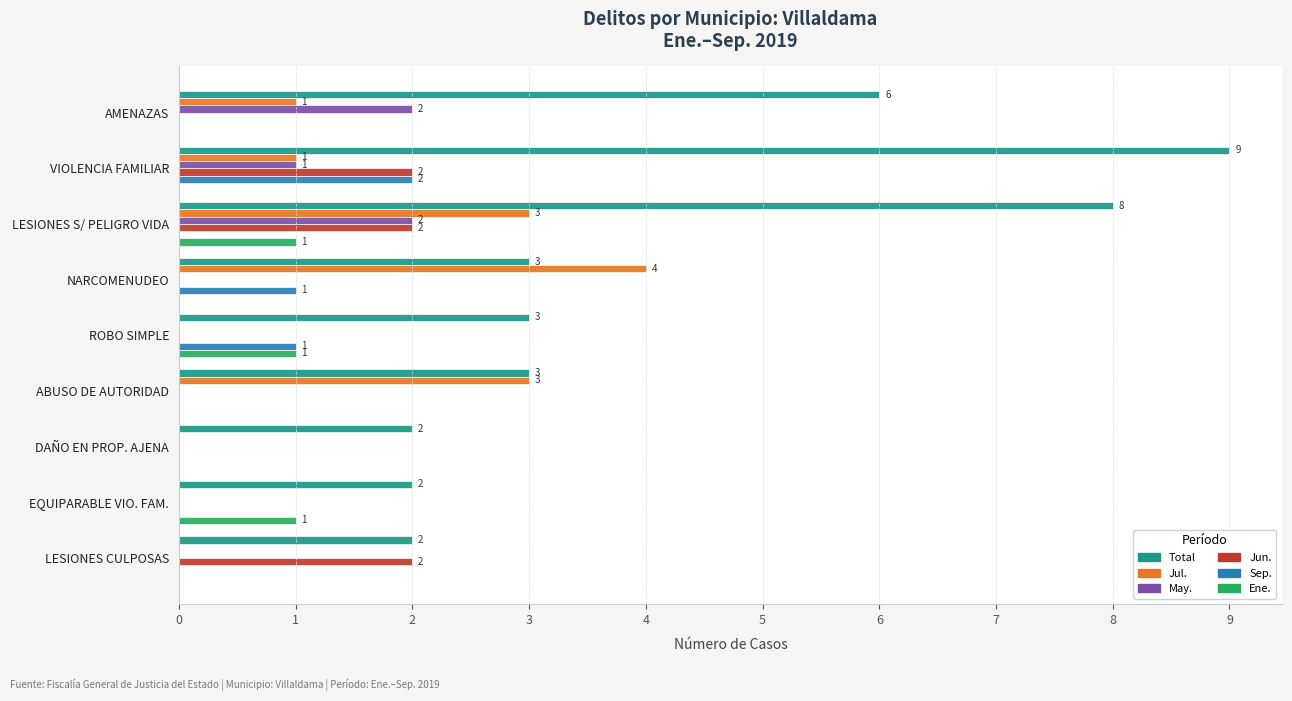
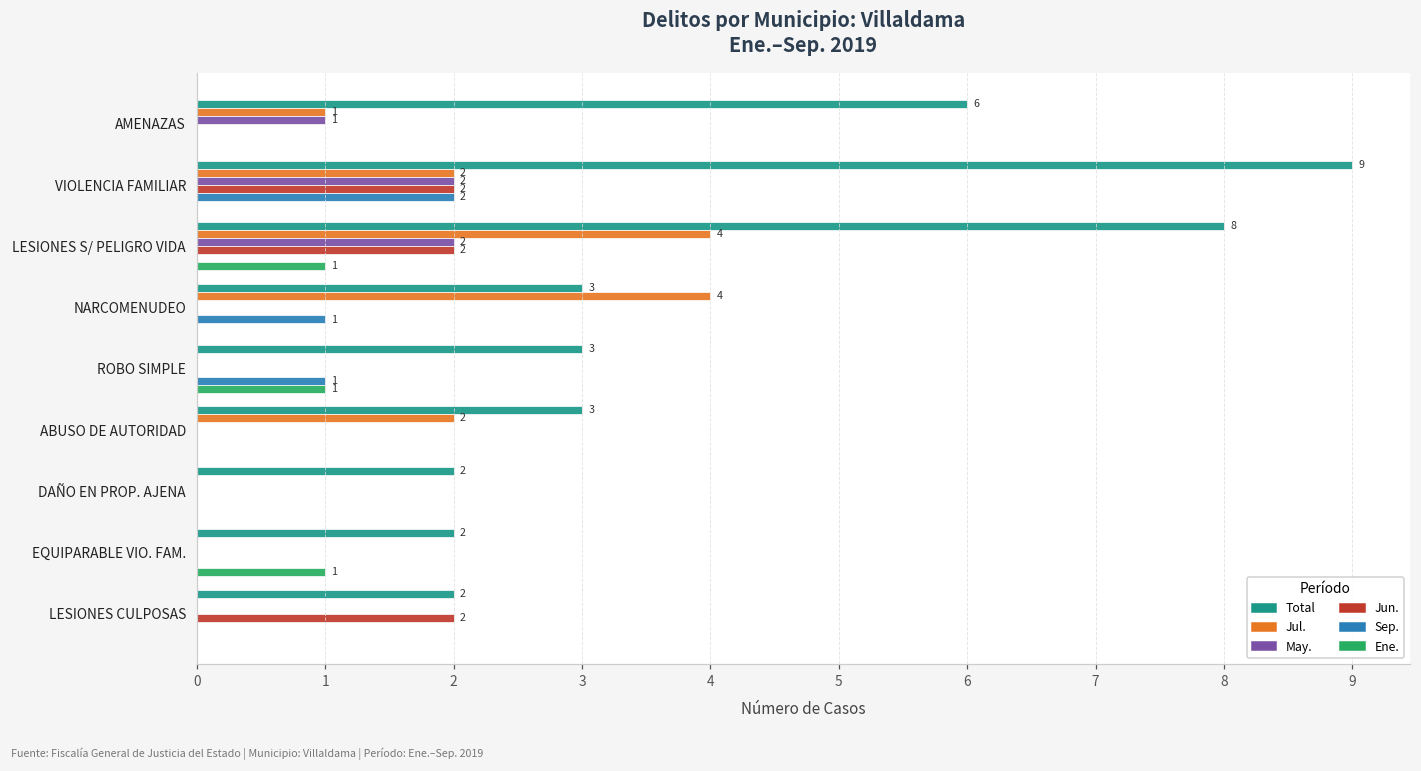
  {
    "Jul.": {
-     "VIOLENCIA FAMILIAR": 1,
-     "LESIONES S/ PELIGRO VIDA": 3,
+     "VIOLENCIA FAMILIAR": 2,
+     "LESIONES S/ PELIGRO VIDA": 4,
      "NARCOMENUDEO": 4,
-     "ABUSO DE AUTORIDAD": 3
+     "ABUSO DE AUTORIDAD": 2
    },
    "May.": {
-     "AMENAZAS": 2,
-     "VIOLENCIA FAMILIAR": 1
+     "AMENAZAS": 1,
+     "VIOLENCIA FAMILIAR": 2
    },
    "Jun.": {
      "LESIONES CULPOSAS": 2
    }
  }
